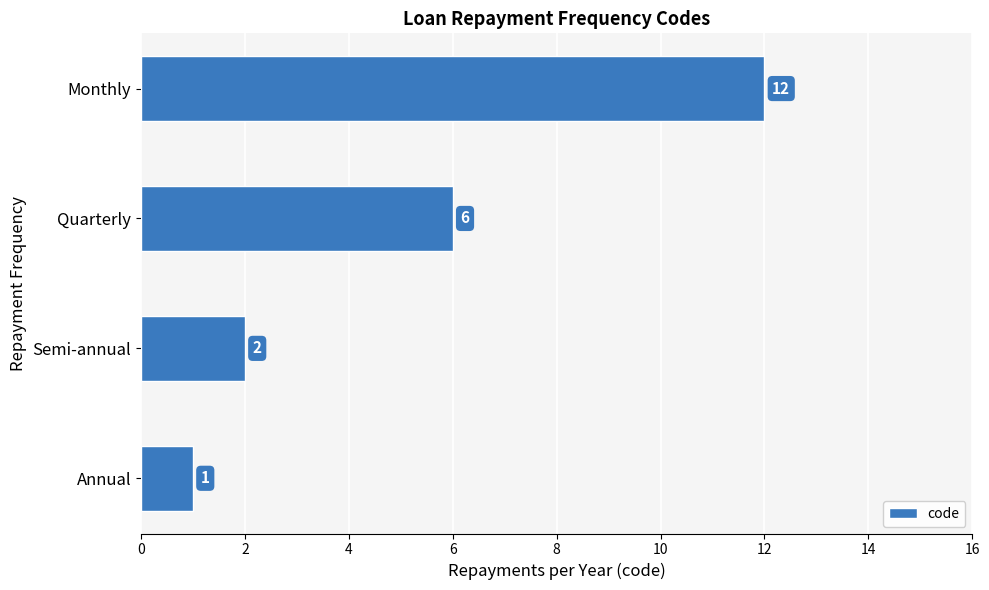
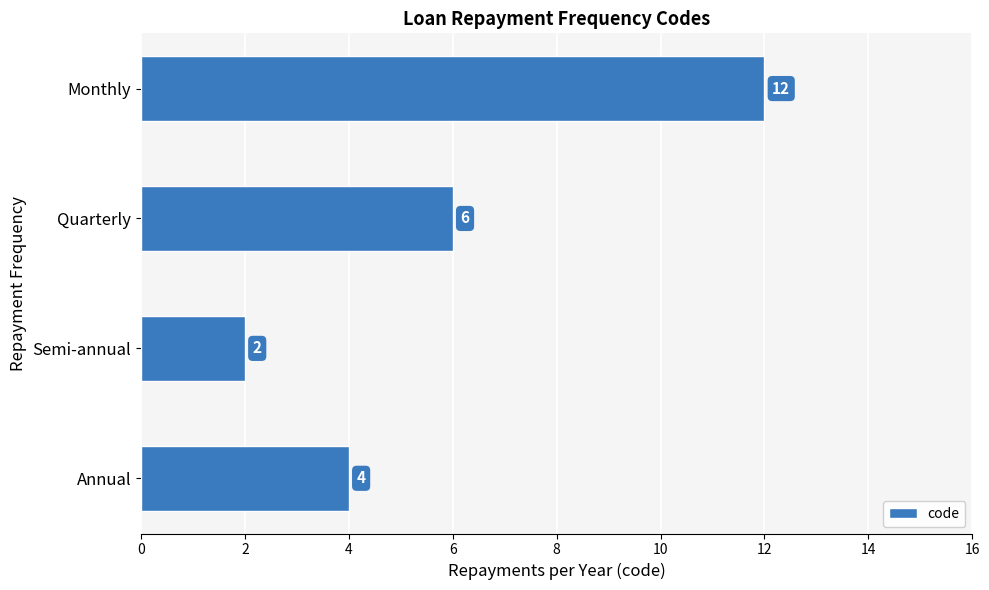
  {
-   "Annual": 1
+   "Annual": 4
  }
